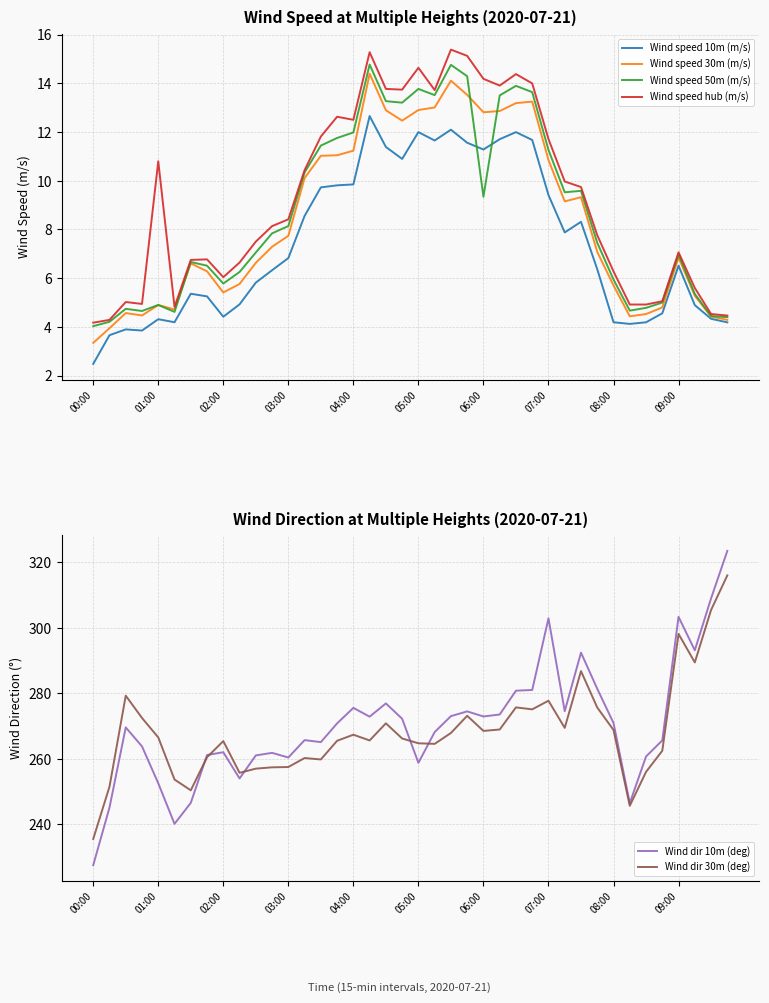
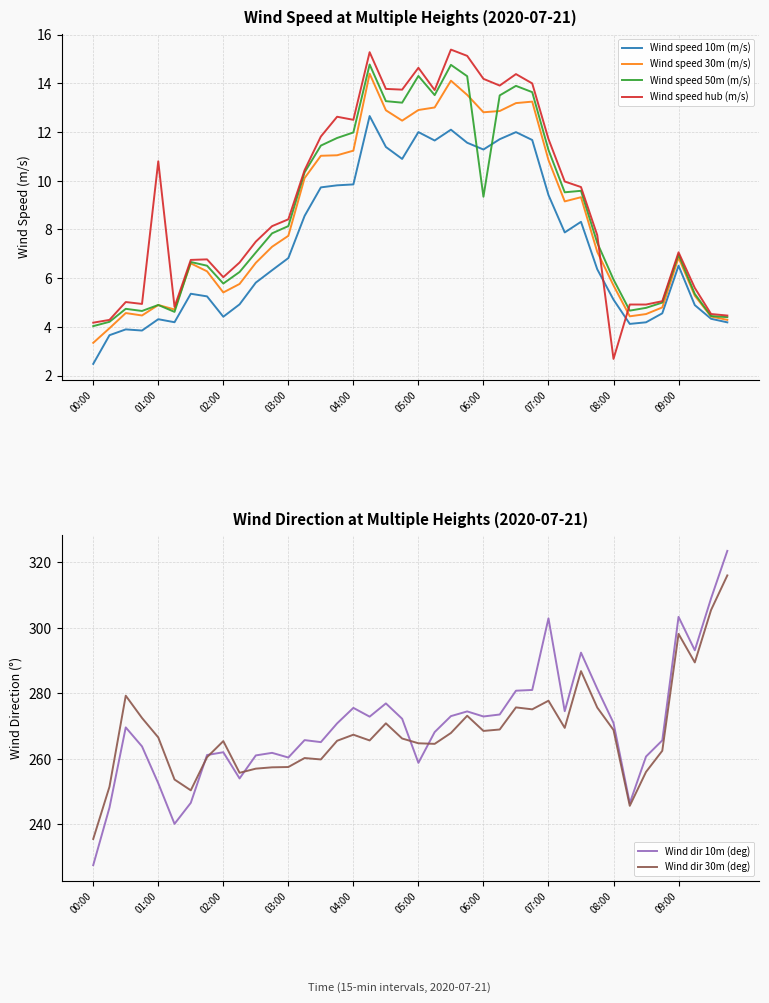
  {
    "Wind Speed at Multiple Heights (2020-07-21)": {
      "Wind speed 10m (m/s)": {
        "00:00": 2.5,
        "01:00": 4.3,
        "02:00": 4.4,
        "03:00": 6.8,
        "04:00": 9.8,
        "05:00": 12.0,
        "06:00": 11.3,
        "07:00": 9.4,
-       "08:00": 4.2,
+       "08:00": 5.1,
        "09:00": 6.5
      },
      "Wind speed 30m (m/s)": {
        "00:00": 3.3,
        "02:00": 5.4,
        "03:00": 7.7,
        "04:00": 11.2,
        "05:00": 12.9,
        "06:00": 12.8,
        "07:00": 10.9,
        "08:00": 5.7,
        "09:00": 6.8
      },
      "Wind speed 50m (m/s)": {
        "00:00": 4.0,
        "02:00": 5.8,
        "03:00": 8.1,
        "04:00": 12.0,
-       "05:00": 13.8,
+       "05:00": 14.3,
        "06:00": 9.3,
        "07:00": 11.3,
        "08:00": 5.9
      },
      "Wind speed hub (m/s)": {
        "00:00": 4.2,
        "01:00": 10.8,
        "02:00": 6.0,
        "03:00": 8.4,
        "04:00": 12.5,
        "05:00": 14.6,
        "06:00": 14.2,
        "07:00": 11.7,
-       "08:00": 6.3
+       "08:00": 2.7
      }
    },
    "Wind Direction at Multiple Heights (2020-07-21)": {
      "Wind dir 10m (deg)": {
        "00:00": 228,
        "01:00": 253,
        "02:00": 262,
        "03:00": 260,
        "04:00": 276,
        "05:00": 259,
        "06:00": 273,
        "07:00": 303,
        "08:00": 271,
        "09:00": 303
      },
      "Wind dir 30m (deg)": {
        "00:00": 236,
        "01:00": 267,
        "02:00": 265,
        "03:00": 258,
        "04:00": 267,
        "05:00": 265,
        "06:00": 269,
        "07:00": 278,
        "08:00": 269,
        "09:00": 298
      }
    }
  }
